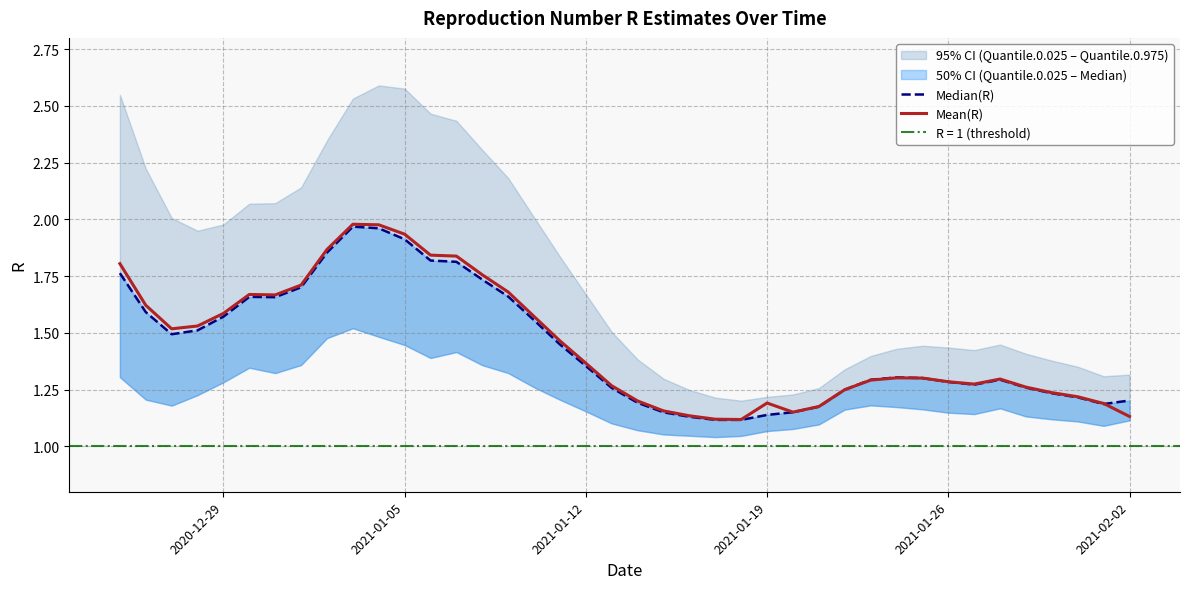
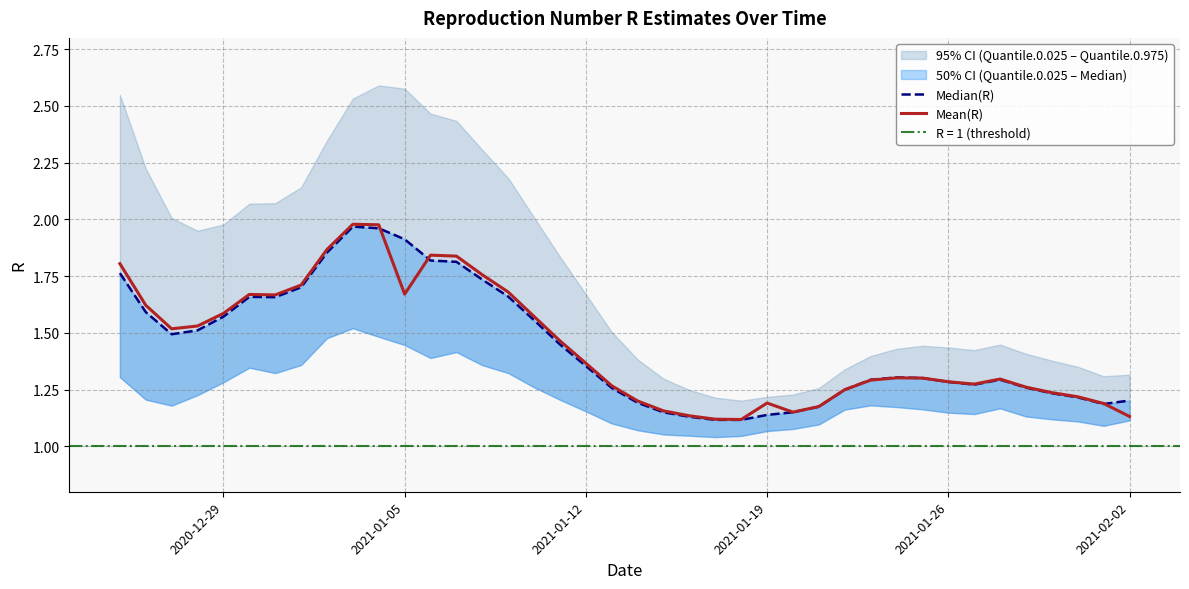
  {
    "Mean(R)": {
      "2020-12-29": 1.59,
-     "2021-01-05": 1.93,
+     "2021-01-05": 1.67,
      "2021-01-12": 1.37,
      "2021-01-19": 1.19,
      "2021-02-02": 1.13
    }
  }
